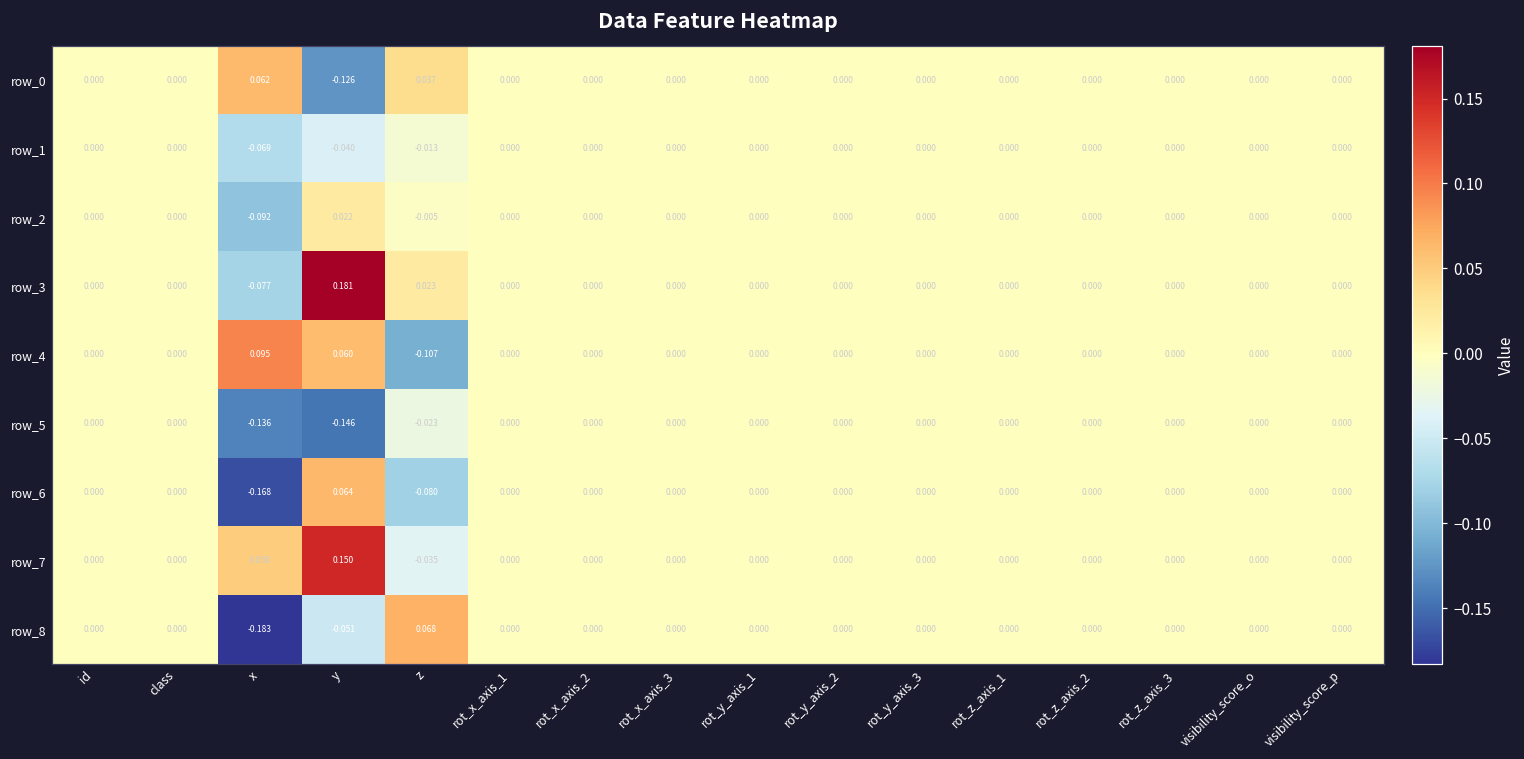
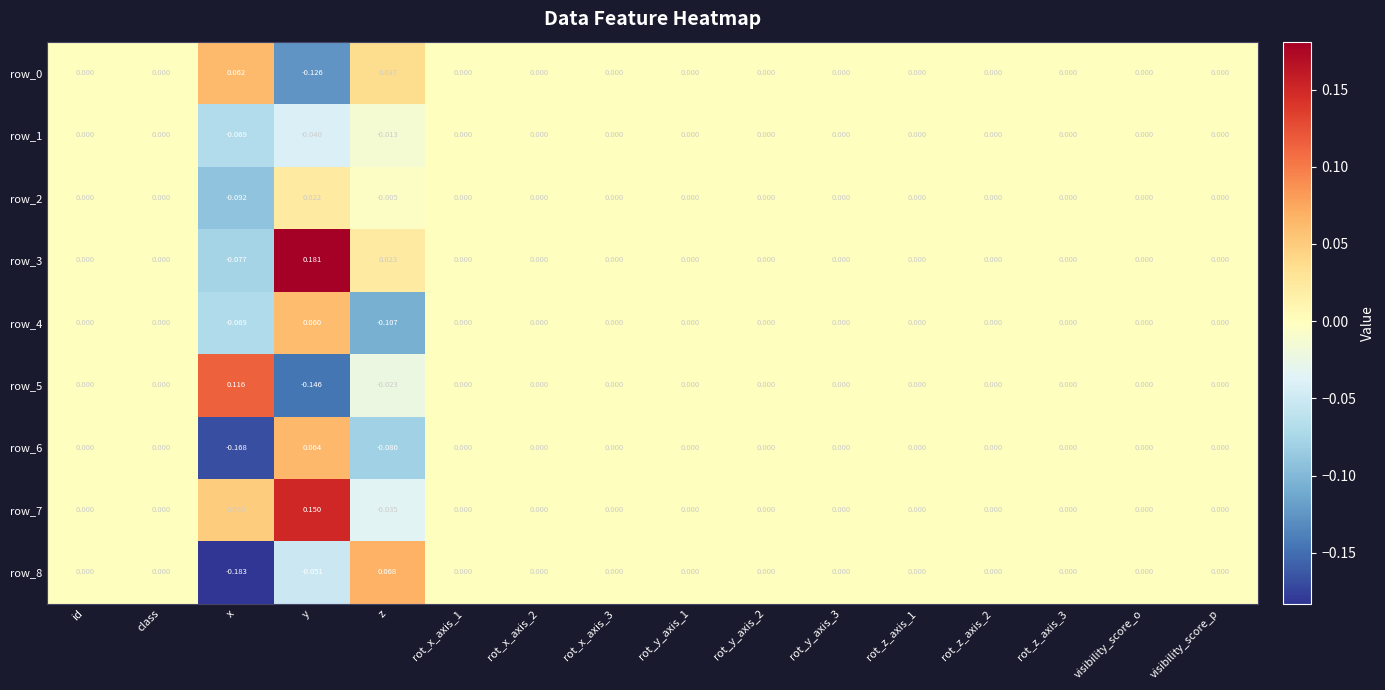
  {
    "row_0": {
      "x": 0.062,
      "y": -0.126,
      "z": 0.037
    },
    "row_1": {
      "x": -0.069
    },
    "row_2": {
      "x": -0.092,
      "y": 0.022
    },
    "row_3": {
      "x": -0.077,
      "y": 0.181,
      "z": 0.023
    },
    "row_4": {
-     "x": 0.095,
+     "x": -0.069,
      "y": 0.060,
      "z": -0.107
    },
    "row_5": {
-     "x": -0.136,
+     "x": 0.116,
      "y": -0.146
    },
    "row_6": {
      "x": -0.168,
      "y": 0.064,
      "z": -0.080
    },
    "row_7": {
      "x": 0.050,
      "y": 0.150
    },
    "row_8": {
      "x": -0.183,
      "y": -0.051,
      "z": 0.068
    }
  }
